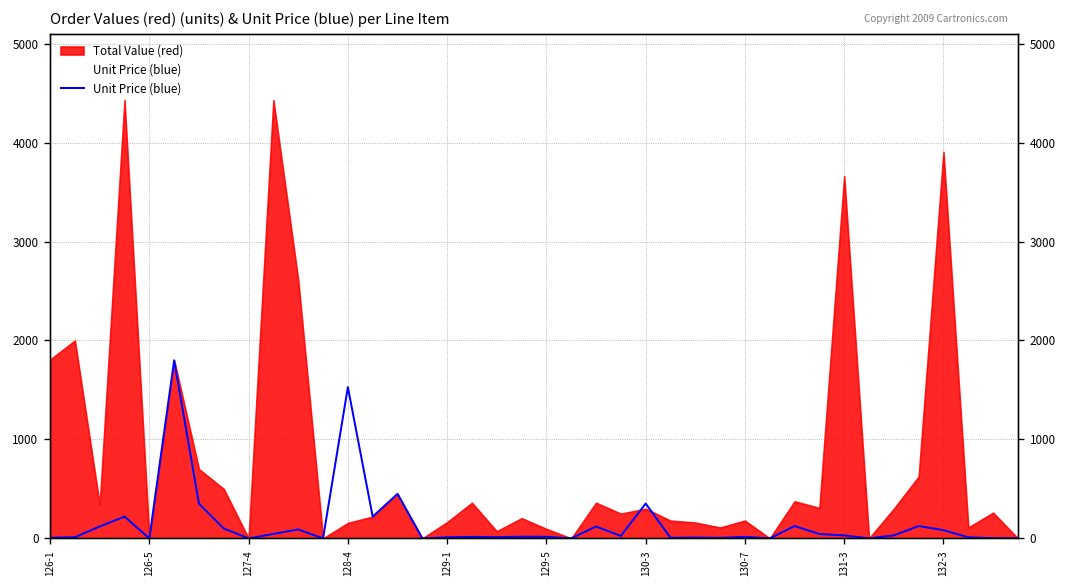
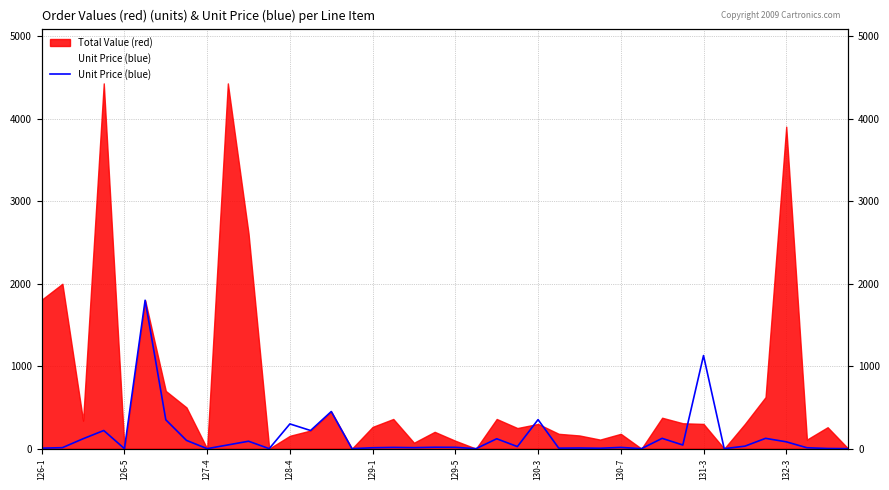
  {
    "Unit Price (blue)": {
      "126-1": 0,
-     "128-4": 1500,
+     "128-4": 300,
      "129-1": 0,
      "129-5": 0,
      "130-3": 400,
      "130-7": 0,
-     "131-3": 0,
+     "131-3": 1100,
      "132-3": 100
    },
    "Total Value (red)": {
      "126-1": 1800,
      "128-4": 200,
-     "129-1": 200,
+     "129-1": 300,
      "129-5": 100,
      "130-3": 300,
      "130-7": 200,
-     "131-3": 3700,
+     "131-3": 300,
      "132-3": 3900
    }
  }
